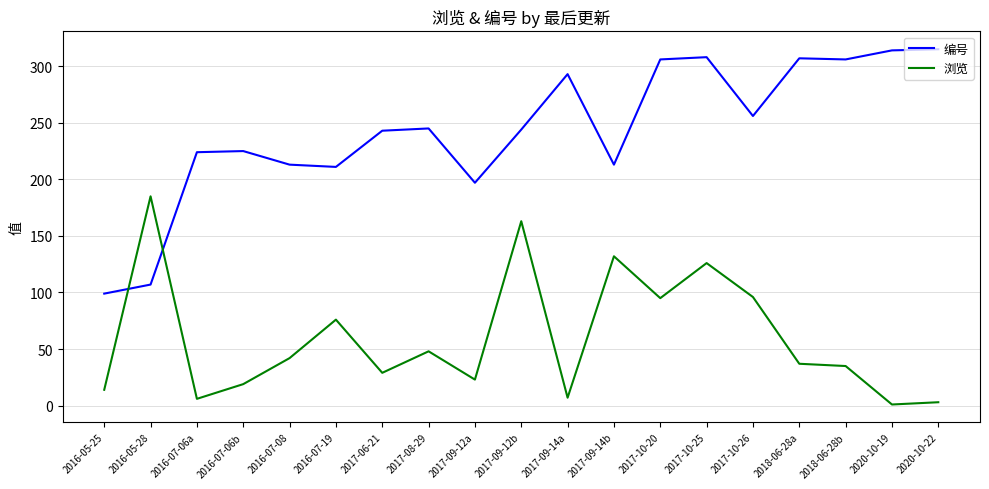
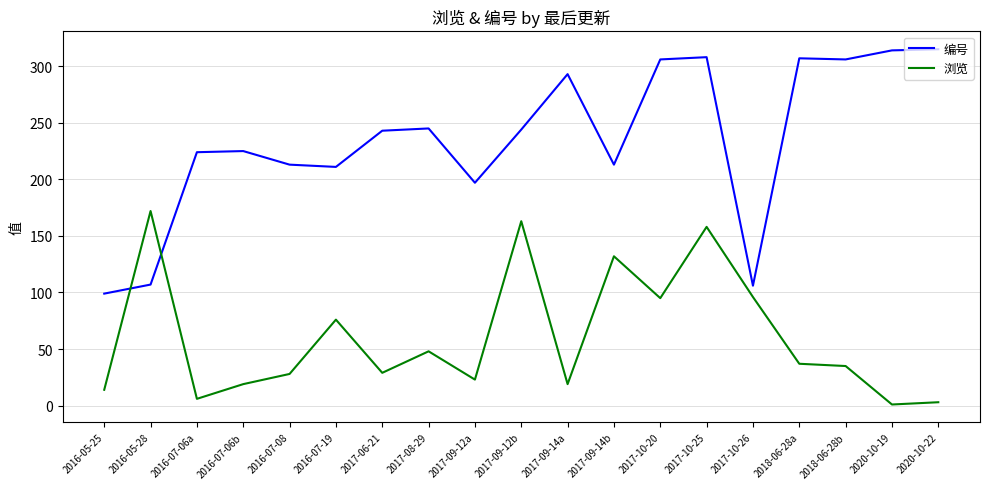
  {
    "编号": {
      "2016-05-25": 99,
      "2016-05-28": 107,
      "2016-07-06a": 224,
      "2016-07-06b": 225,
      "2016-07-08": 213,
      "2016-07-19": 211,
      "2017-06-21": 243,
      "2017-08-29": 245,
      "2017-09-12a": 197,
      "2017-09-12b": 244,
      "2017-09-14a": 293,
      "2017-09-14b": 213,
      "2017-10-20": 306,
      "2017-10-25": 308,
-     "2017-10-26": 256,
+     "2017-10-26": 106,
      "2018-06-28a": 307,
      "2018-06-28b": 306,
      "2020-10-19": 314
    },
    "浏览": {
      "2016-05-25": 14,
-     "2016-05-28": 185,
+     "2016-05-28": 172,
      "2016-07-06a": 6,
      "2016-07-06b": 19,
-     "2016-07-08": 42,
+     "2016-07-08": 28,
      "2016-07-19": 76,
      "2017-06-21": 29,
      "2017-08-29": 48,
      "2017-09-12a": 23,
      "2017-09-12b": 163,
-     "2017-09-14a": 7,
+     "2017-09-14a": 19,
      "2017-09-14b": 132,
      "2017-10-20": 95,
-     "2017-10-25": 126,
+     "2017-10-25": 158,
      "2017-10-26": 96,
      "2018-06-28a": 37,
      "2018-06-28b": 35,
      "2020-10-19": 1,
      "2020-10-22": 3
    }
  }
